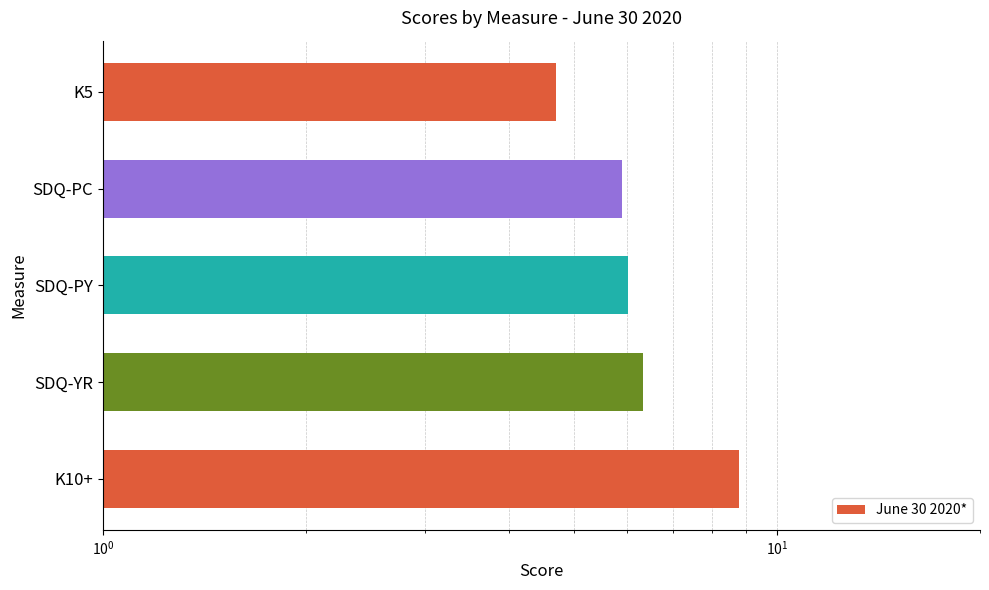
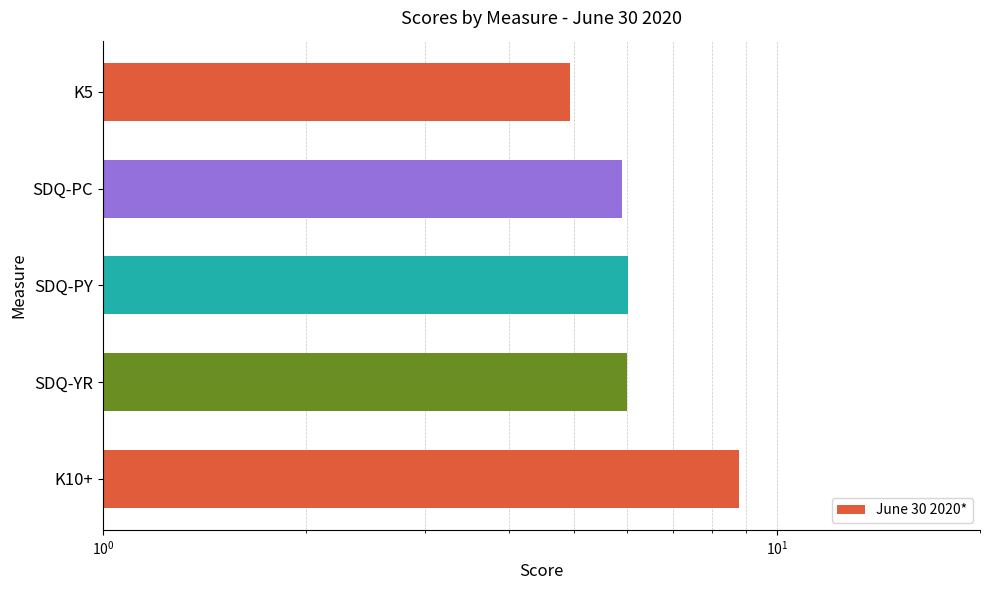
  {
-   "K5": 4.7,
+   "K5": 4.9,
    "SDQ-PC": 5.9,
    "SDQ-PY": 6.0,
-   "SDQ-YR": 6.3,
+   "SDQ-YR": 6.0,
    "K10+": 8.8
  }
